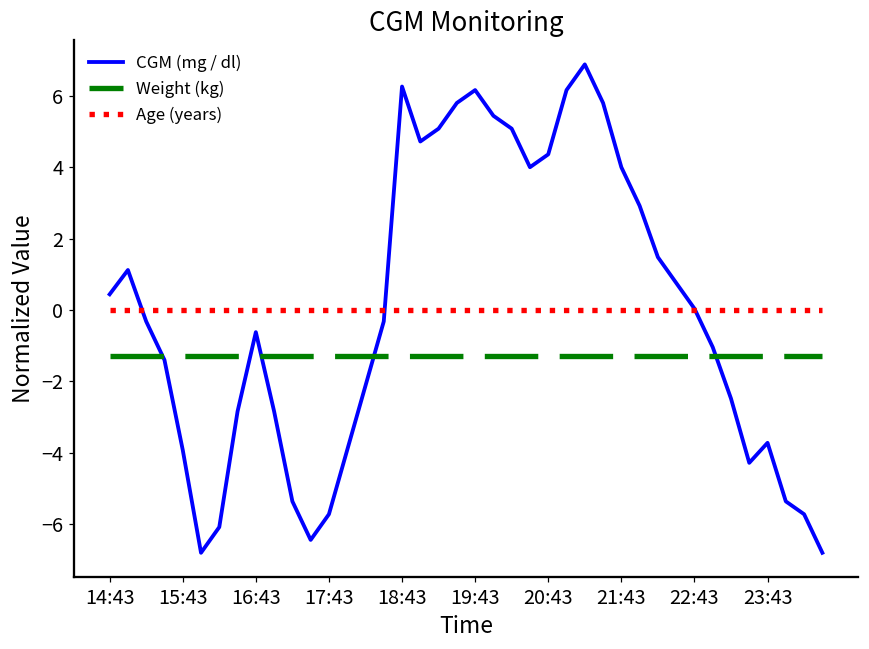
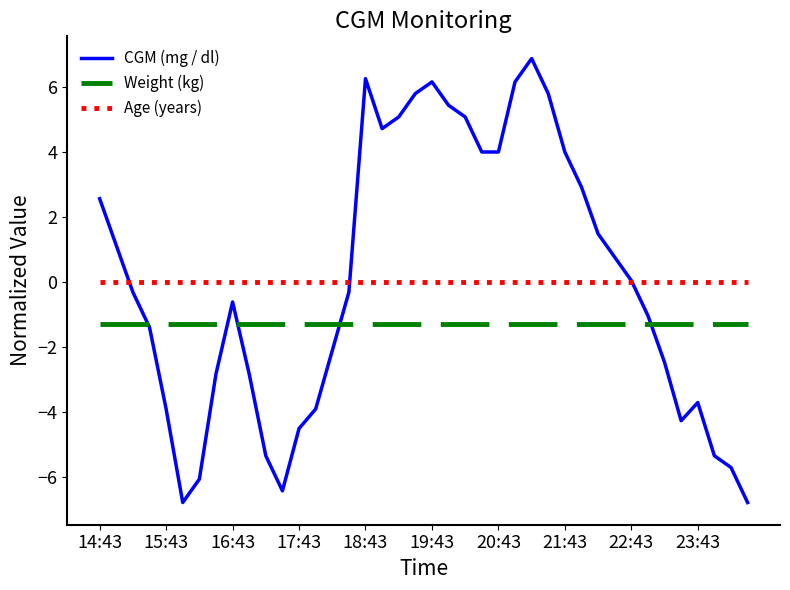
  {
    "CGM (mg / dl)": {
-     "14:43": 0.4,
+     "14:43": 2.6,
      "15:43": -3.9,
      "16:43": -0.6,
-     "17:43": -5.7,
+     "17:43": -4.5,
      "18:43": 6.3,
      "19:43": 6.2,
-     "20:43": 4.4,
+     "20:43": 4.0,
      "21:43": 4.0,
      "23:43": -3.7
    },
    "Weight (kg)": {
      "14:43": -1.3,
      "15:43": -1.3,
      "16:43": -1.3,
      "17:43": -1.3,
      "18:43": -1.3,
      "19:43": -1.3,
      "20:43": -1.3,
      "21:43": -1.3,
      "22:43": -1.3,
      "23:43": -1.3
    },
    "Age (years)": {
      "14:43": 0.0,
      "15:43": 0.0,
      "16:43": 0.0,
      "17:43": 0.0,
      "18:43": 0.0,
      "19:43": 0.0,
      "20:43": 0.0,
      "21:43": 0.0,
      "23:43": 0.0
    }
  }
